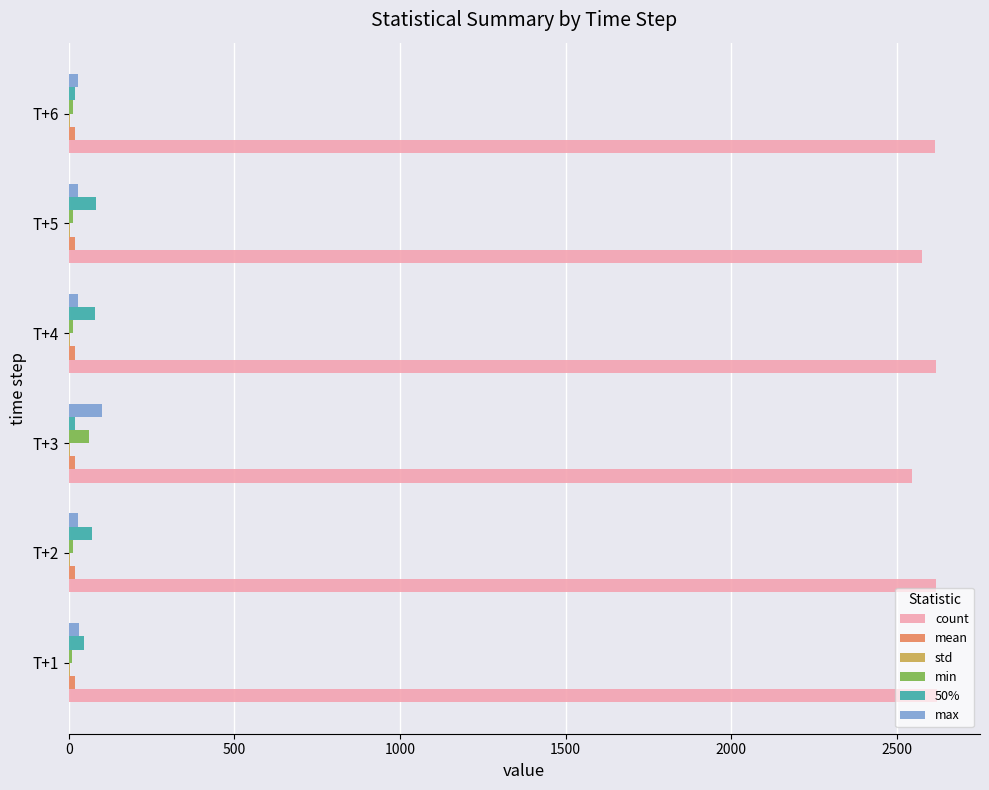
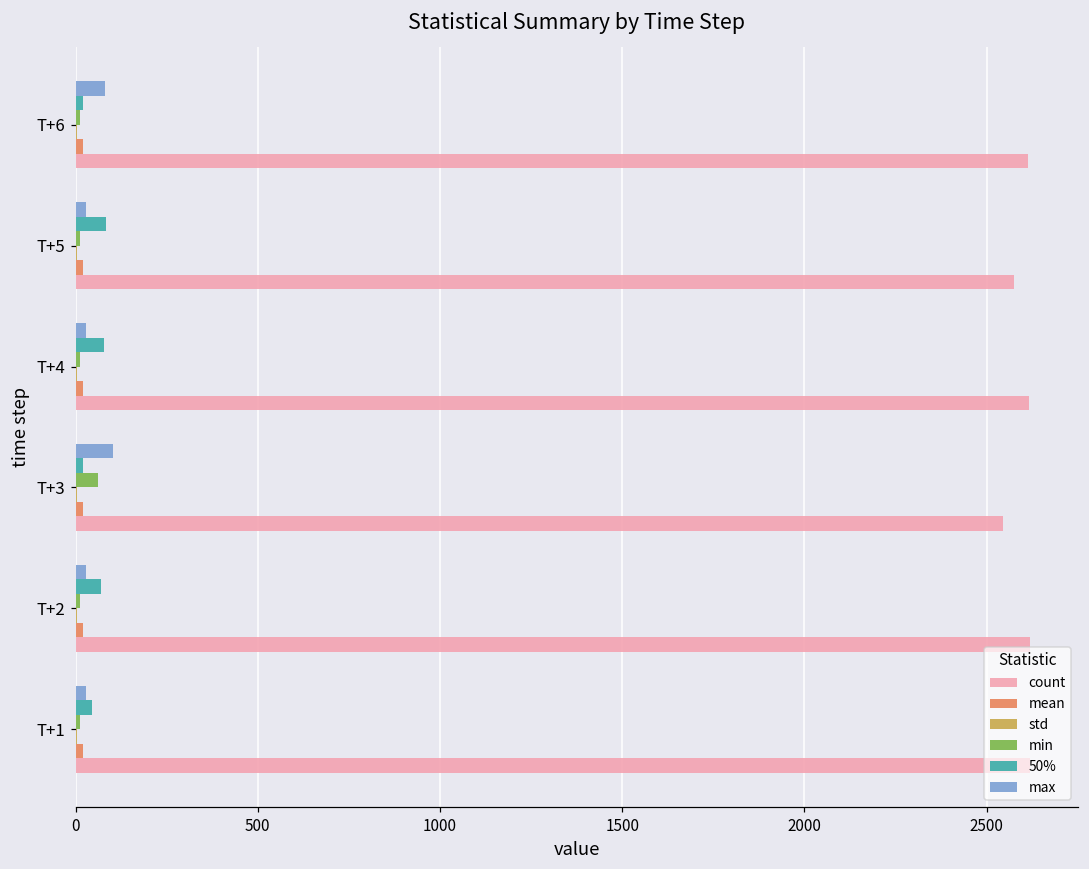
  {
    "count": {
      "T+6": 2620,
      "T+5": 2580,
      "T+4": 2620,
      "T+3": 2540,
      "T+2": 2620
    },
    "min": {
      "T+6": 10,
      "T+5": 10,
      "T+4": 10,
      "T+3": 60,
      "T+2": 10,
      "T+1": 10
    },
    "50%": {
      "T+6": 20,
      "T+5": 80,
      "T+4": 80,
      "T+3": 20,
      "T+2": 70,
      "T+1": 40
    },
    "max": {
-     "T+6": 30,
+     "T+6": 80,
      "T+5": 30,
      "T+4": 30,
      "T+3": 100,
      "T+2": 30,
      "T+1": 30
    }
  }
